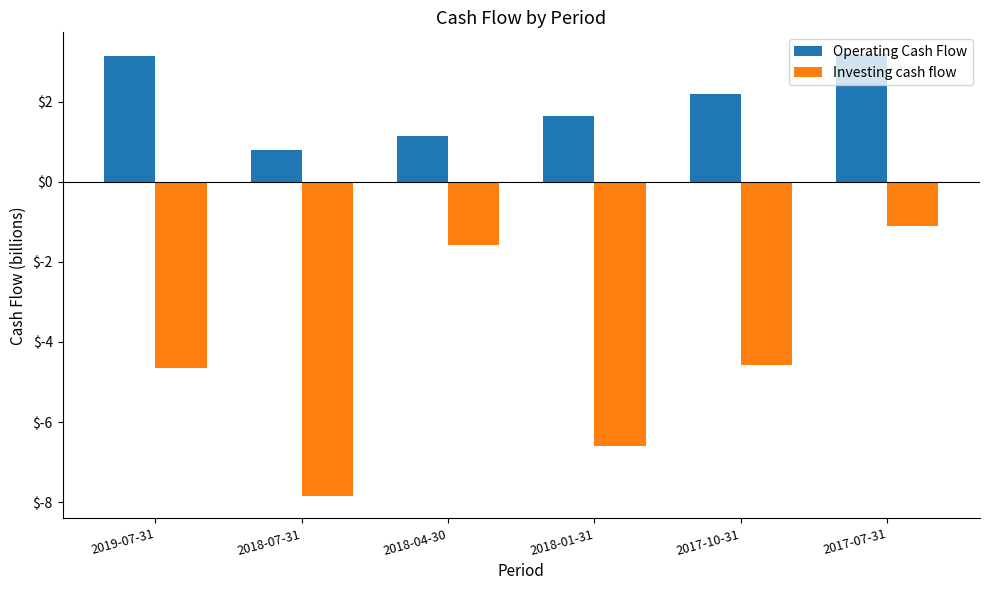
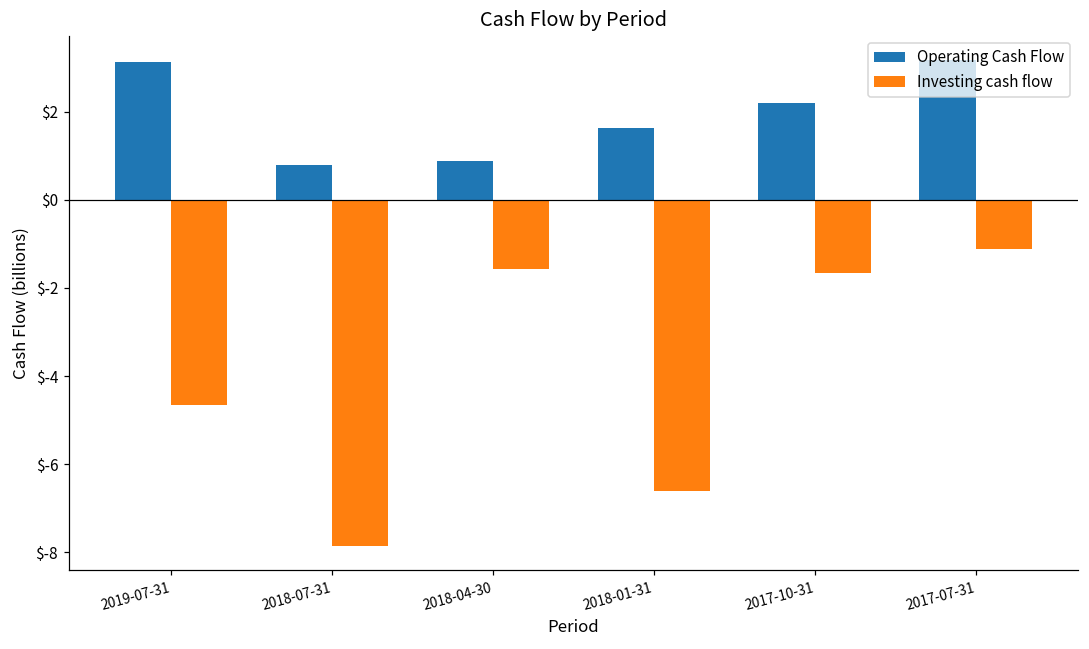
  {
    "Operating Cash Flow": {
      "2019-07-31": "$3.1",
      "2018-07-31": "$0.8",
-     "2018-04-30": "$1.1",
+     "2018-04-30": "$0.9",
      "2018-01-31": "$1.6",
      "2017-10-31": "$2.2"
    },
    "Investing cash flow": {
      "2019-07-31": "$-4.7",
      "2018-07-31": "$-7.9",
      "2018-04-30": "$-1.6",
      "2018-01-31": "$-6.6",
-     "2017-10-31": "$-4.6",
+     "2017-10-31": "$-1.7",
      "2017-07-31": "$-1.1"
    }
  }
